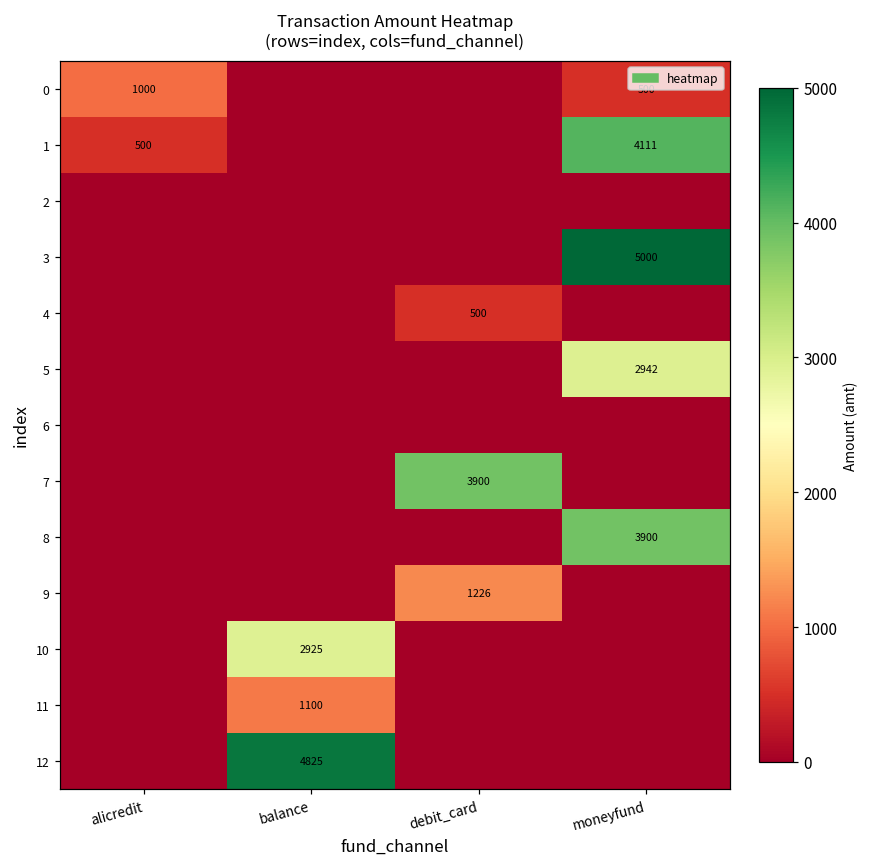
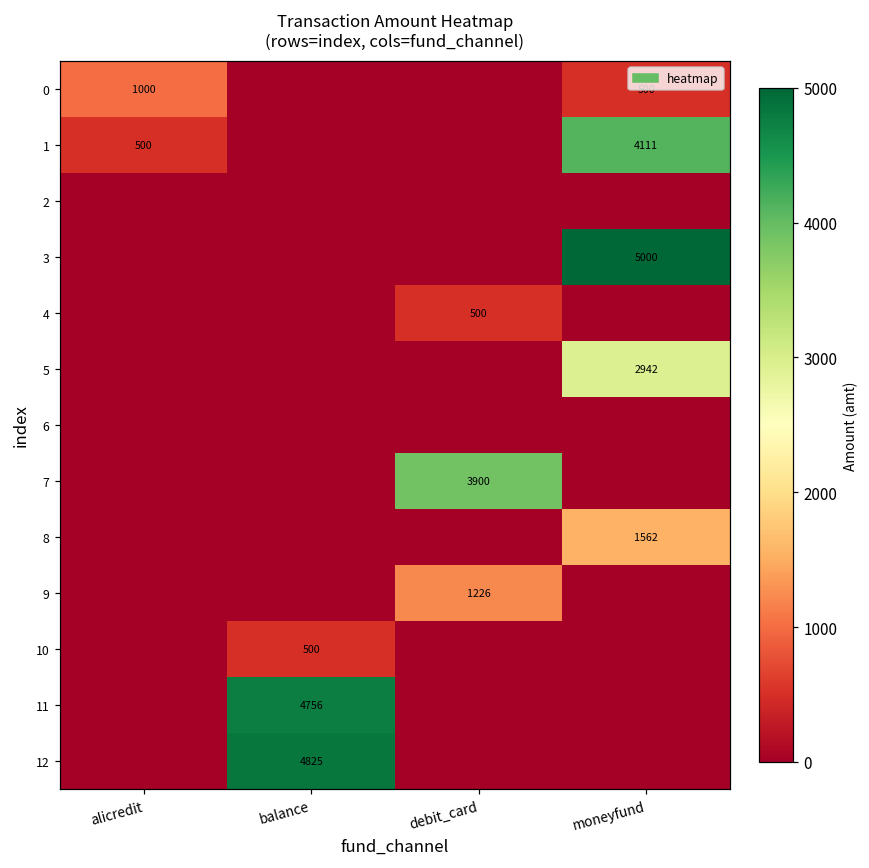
  {
    "0": {
      "alicredit": 1000
    },
    "1": {
      "alicredit": 500,
      "moneyfund": 4111
    },
    "3": {
      "moneyfund": 5000
    },
    "4": {
      "debit_card": 500
    },
    "5": {
      "moneyfund": 2942
    },
    "7": {
      "debit_card": 3900
    },
    "8": {
-     "moneyfund": 3900
+     "moneyfund": 1562
    },
    "9": {
      "debit_card": 1226
    },
    "10": {
-     "balance": 2925
+     "balance": 500
    },
    "11": {
-     "balance": 1100
+     "balance": 4756
    },
    "12": {
      "balance": 4825
    }
  }
